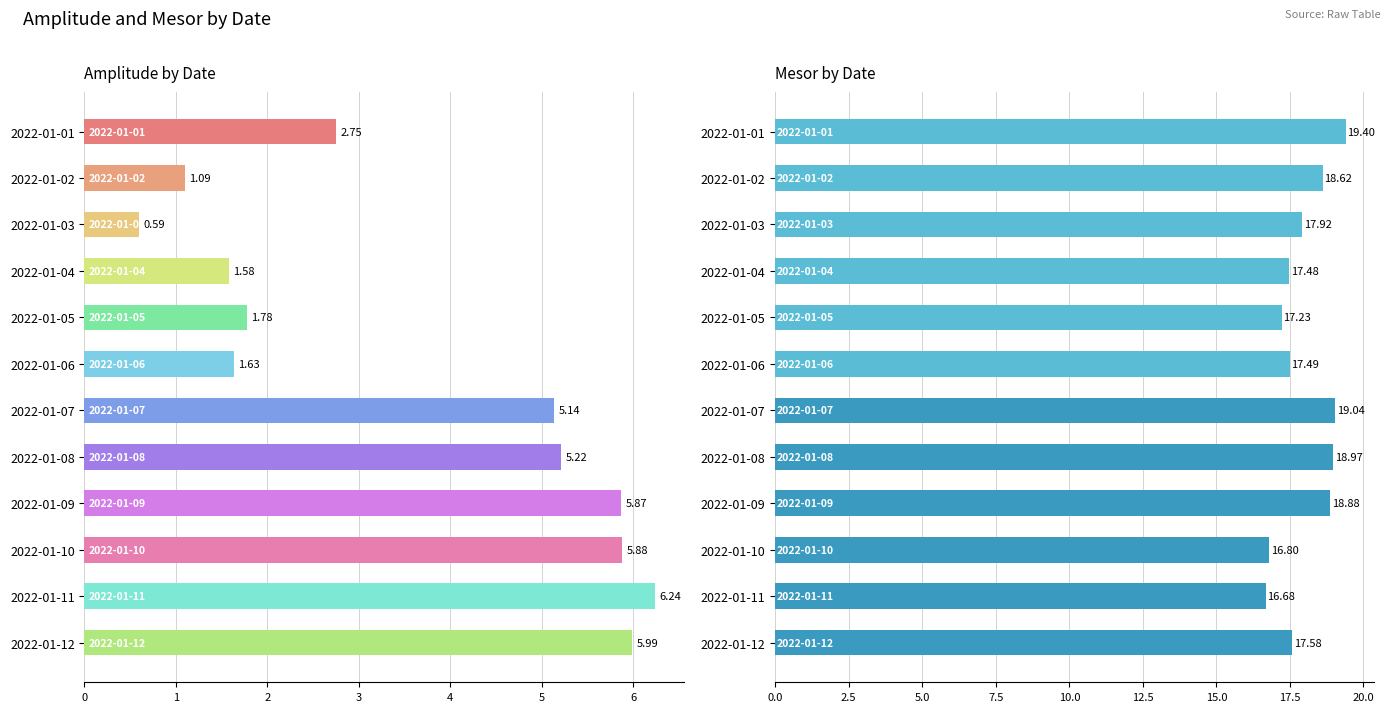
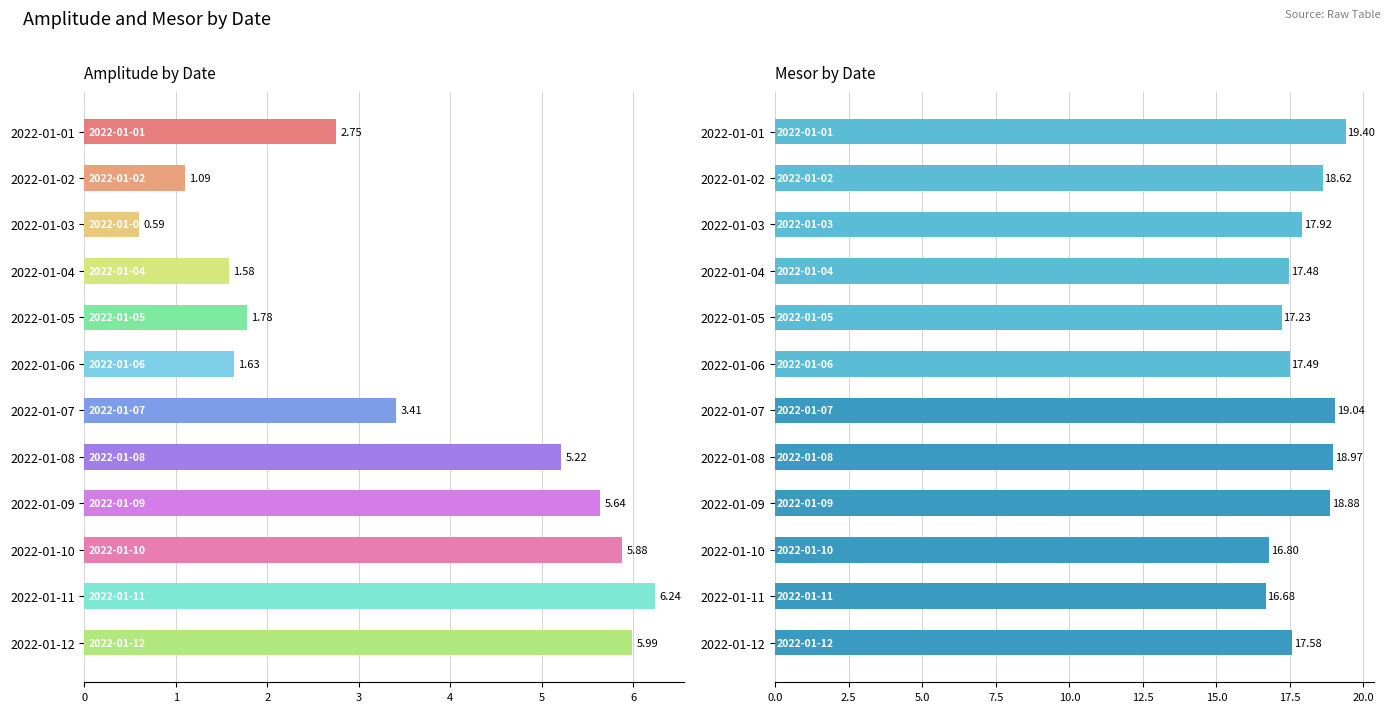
  {
    "Amplitude by Date": {
      "2022-01-01": 2.75,
      "2022-01-02": 1.09,
      "2022-01-03": 0.59,
      "2022-01-04": 1.58,
      "2022-01-05": 1.78,
      "2022-01-06": 1.63,
-     "2022-01-07": 5.14,
+     "2022-01-07": 3.41,
      "2022-01-08": 5.22,
-     "2022-01-09": 5.87,
+     "2022-01-09": 5.64,
      "2022-01-10": 5.88,
      "2022-01-11": 6.24,
      "2022-01-12": 5.99
    },
    "Mesor by Date": {
      "2022-01-01": 19.40,
      "2022-01-02": 18.62,
      "2022-01-03": 17.92,
      "2022-01-04": 17.48,
      "2022-01-05": 17.23,
      "2022-01-06": 17.49,
      "2022-01-07": 19.04,
      "2022-01-08": 18.97,
      "2022-01-09": 18.88,
      "2022-01-10": 16.80,
      "2022-01-11": 16.68,
      "2022-01-12": 17.58
    }
  }
